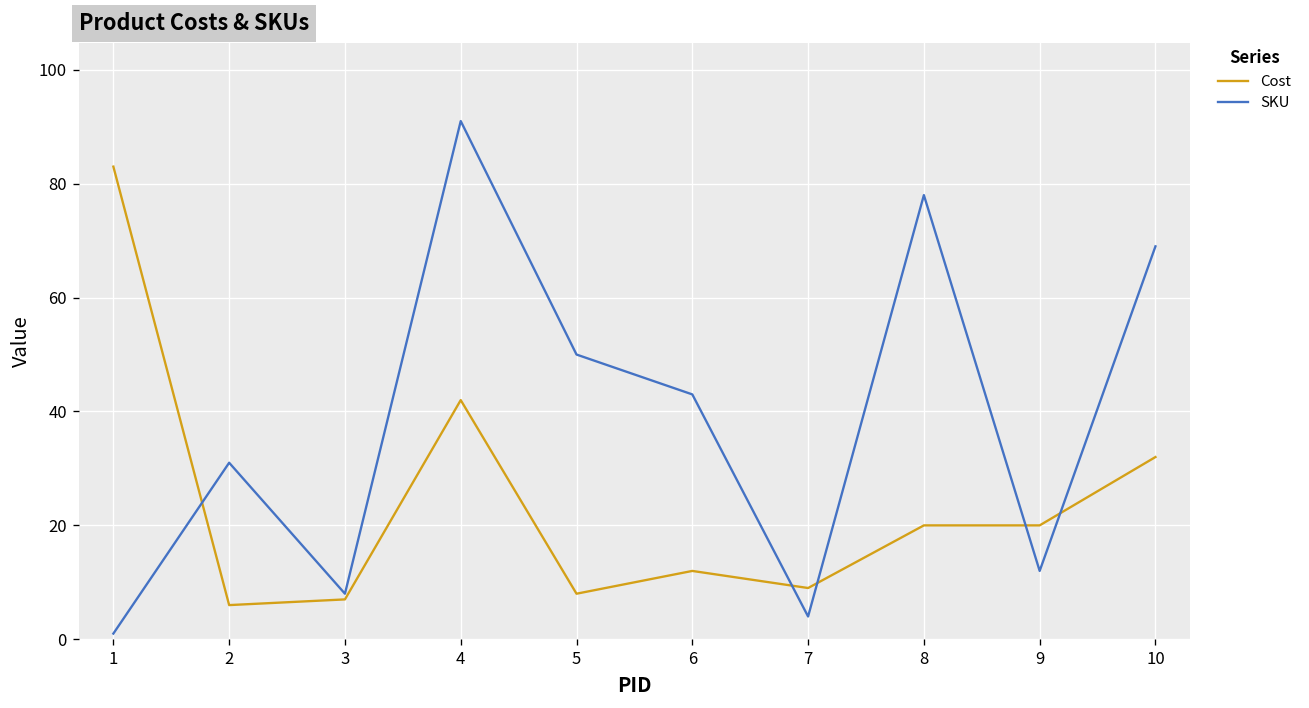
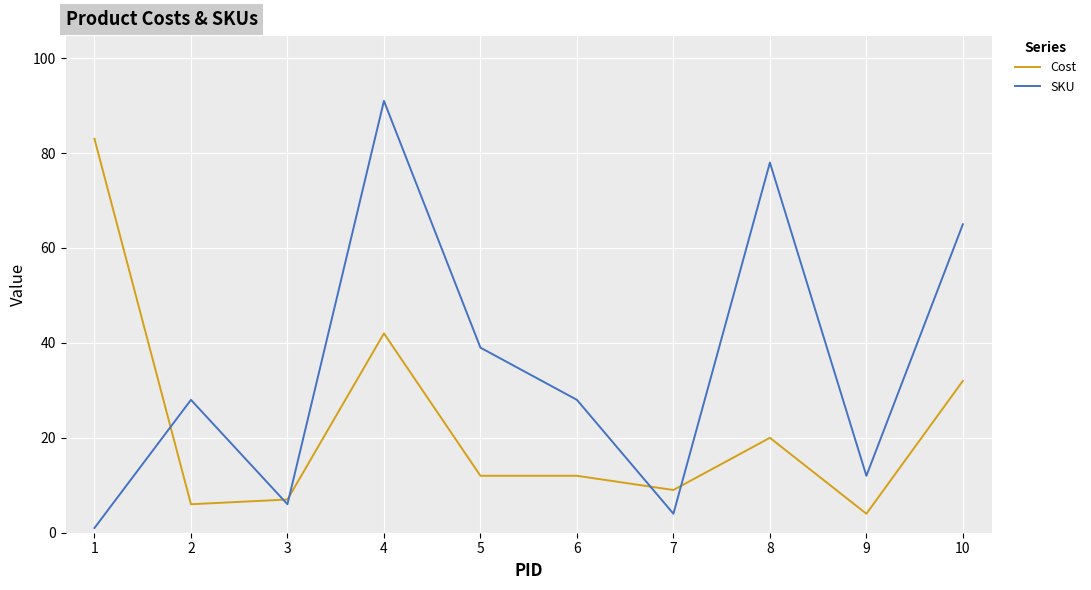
  {
    "Cost": {
      "1": 83,
      "2": 6,
      "3": 7,
      "4": 42,
-     "5": 8,
+     "5": 12,
      "6": 12,
      "7": 9,
      "8": 20,
-     "9": 20,
+     "9": 4,
      "10": 32
    },
    "SKU": {
      "1": 1,
-     "2": 31,
-     "3": 8,
+     "2": 28,
+     "3": 6,
      "4": 91,
-     "5": 50,
-     "6": 43,
+     "5": 39,
+     "6": 28,
      "7": 4,
      "8": 78,
      "9": 12,
-     "10": 69
+     "10": 65
    }
  }
